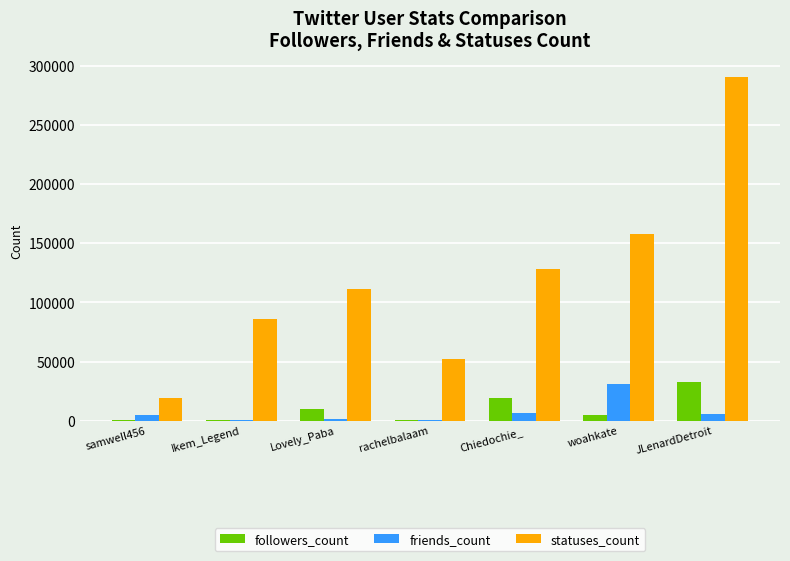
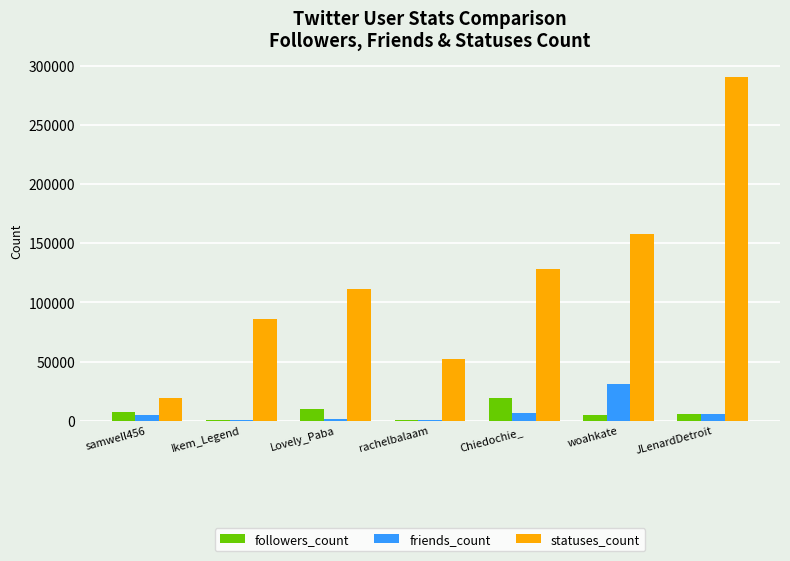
  {
    "followers_count": {
-     "samwell456": 0,
+     "samwell456": 8000,
      "Lovely_Paba": 10000,
      "Chiedochie_": 19000,
      "woahkate": 5000,
-     "JLenardDetroit": 33000
+     "JLenardDetroit": 6000
    },
    "friends_count": {
      "samwell456": 5000,
      "Chiedochie_": 7000,
      "woahkate": 31000,
      "JLenardDetroit": 6000
    },
    "statuses_count": {
      "samwell456": 19000,
      "Ikem_Legend": 86000,
      "Lovely_Paba": 112000,
      "rachelbalaam": 53000,
      "Chiedochie_": 128000,
      "woahkate": 158000,
      "JLenardDetroit": 290000
    }
  }
